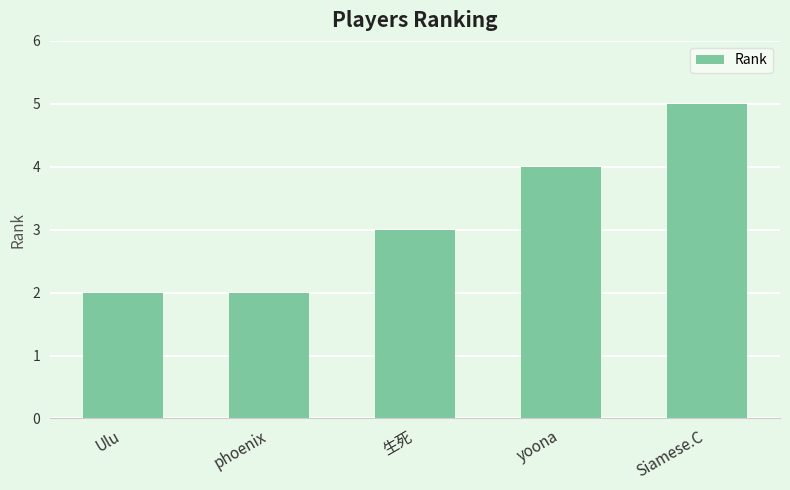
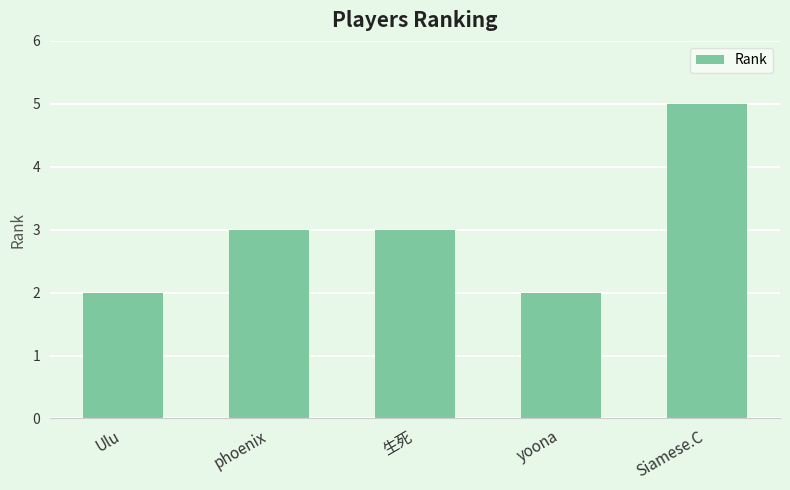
  {
    "Ulu": 2,
-   "phoenix": 2,
+   "phoenix": 3,
    "生死": 3,
-   "yoona": 4,
+   "yoona": 2,
    "Siamese.C": 5
  }
